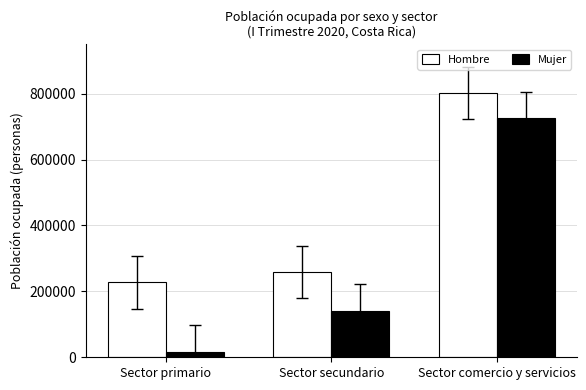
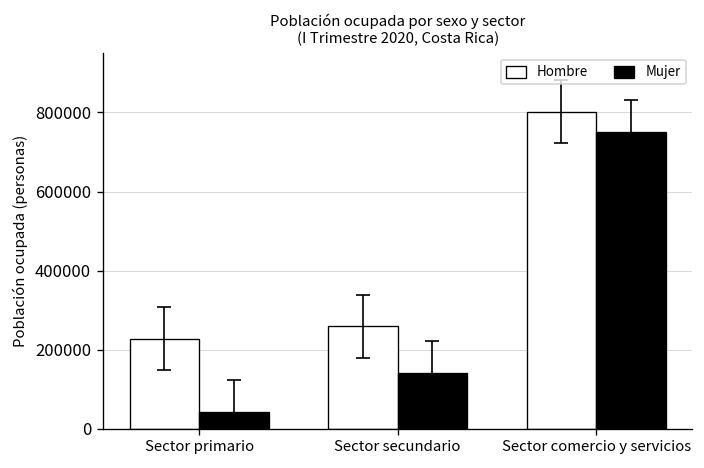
  {
    "Hombre": {
      "Sector primario": 230000,
      "Sector secundario": 260000,
      "Sector comercio y servicios": 800000
    },
    "Mujer": {
-     "Sector primario": 20000,
+     "Sector primario": 40000,
      "Sector secundario": 140000,
-     "Sector comercio y servicios": 730000
+     "Sector comercio y servicios": 750000
    }
  }
